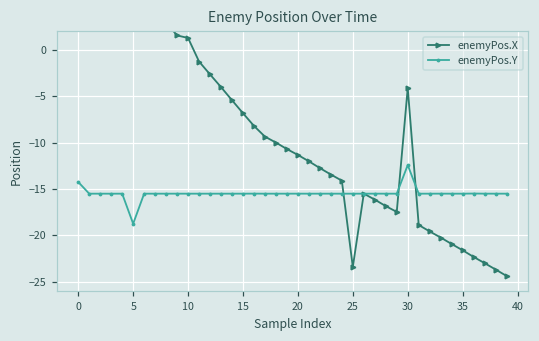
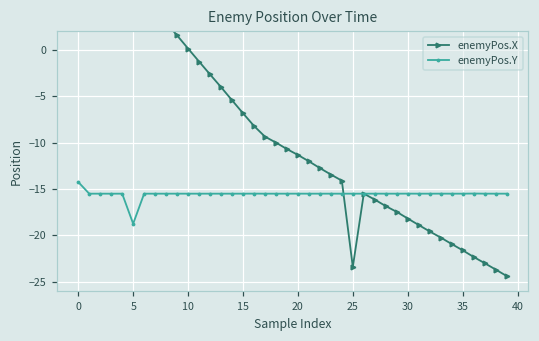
  {
    "enemyPos.X": {
-     "10": 1,
+     "10": 0,
      "15": -7,
      "20": -11,
      "25": -23,
-     "30": -4,
+     "30": -18,
      "35": -22
    },
    "enemyPos.Y": {
      "0": -14,
      "5": -19,
      "10": -15,
      "15": -15,
      "20": -15,
      "25": -15,
-     "30": -12,
+     "30": -15,
      "35": -15
    }
  }
